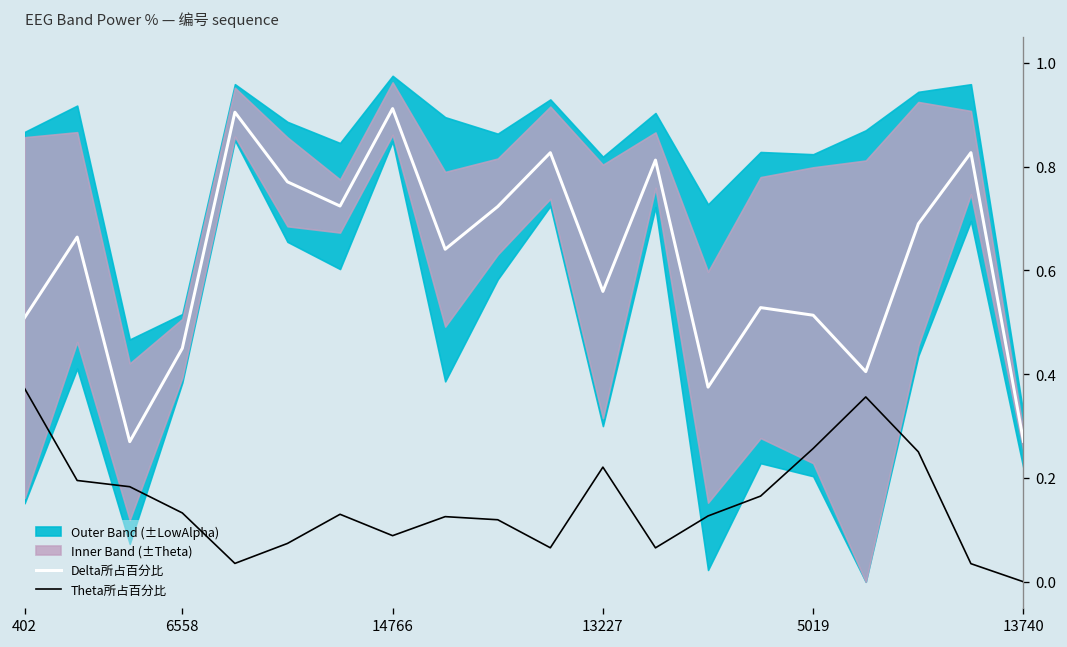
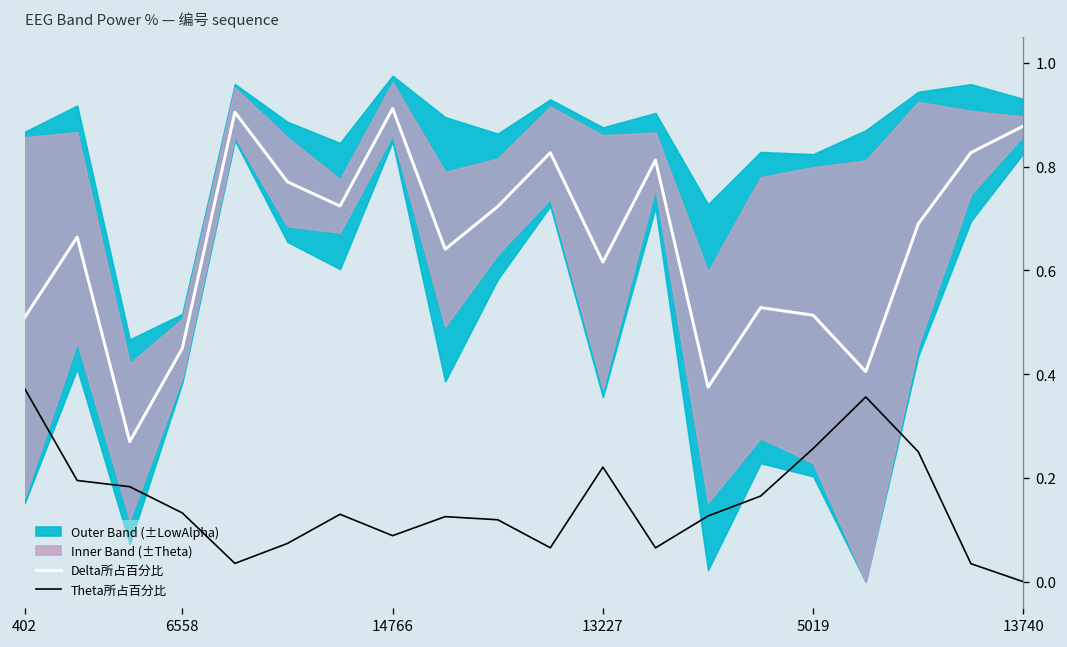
  {
    "Delta所占百分比": {
      "402": 0.51,
      "6558": 0.45,
      "14766": 0.91,
-     "13227": 0.56,
+     "13227": 0.62,
      "5019": 0.51,
-     "13740": 0.27
+     "13740": 0.88
    },
    "Theta所占百分比": {
      "402": 0.37,
      "6558": 0.13,
      "14766": 0.09,
      "13227": 0.22,
      "5019": 0.26,
      "13740": 0.00
    }
  }
